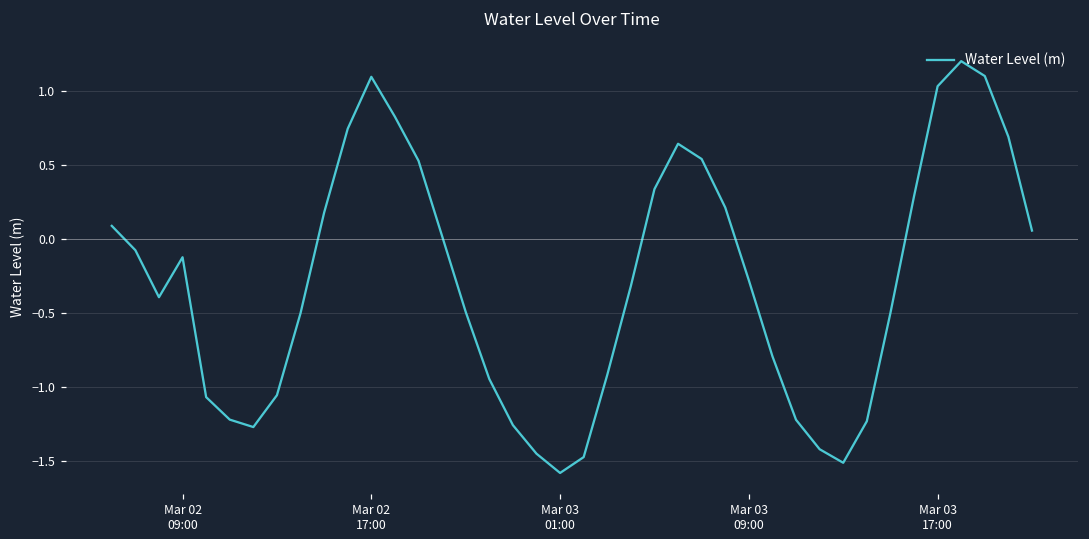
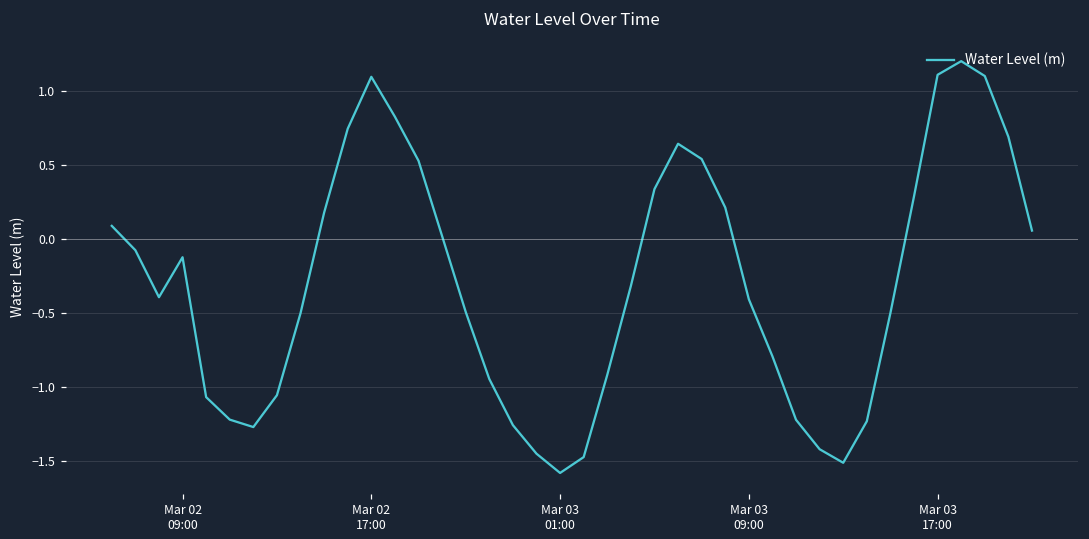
  {
    "Mar 02 09:00": -0.12,
    "Mar 02 17:00": 1.10,
    "Mar 03 01:00": -1.58,
-   "Mar 03 09:00": -0.28,
-   "Mar 03 17:00": 1.03
+   "Mar 03 09:00": -0.41,
+   "Mar 03 17:00": 1.11
  }
